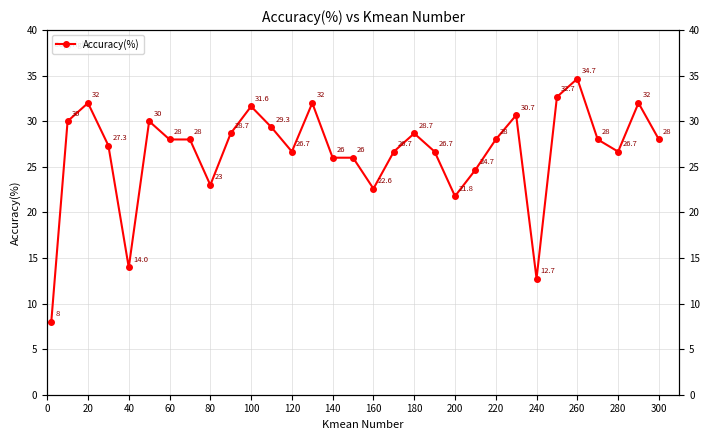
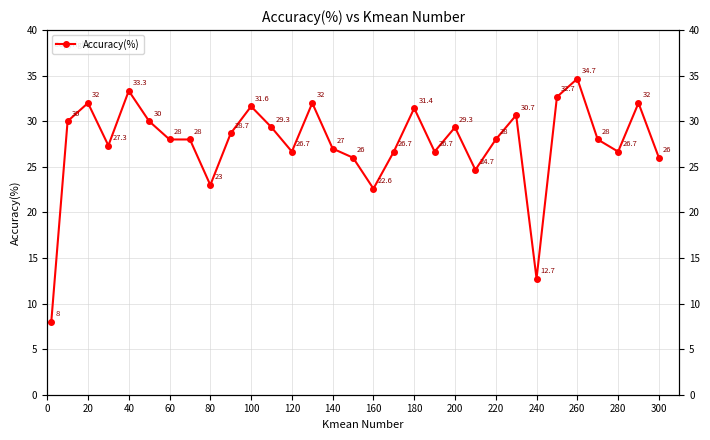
  {
    "20": 32,
-   "40": 14.0,
+   "40": 33.3,
    "60": 28,
    "80": 23,
    "100": 31.6,
    "120": 26.7,
-   "140": 26,
+   "140": 27,
    "160": 22.6,
-   "180": 28.7,
-   "200": 21.8,
+   "180": 31.4,
+   "200": 29.3,
    "220": 28,
    "240": 12.7,
    "260": 34.7,
    "280": 26.7,
-   "300": 28
+   "300": 26
  }
